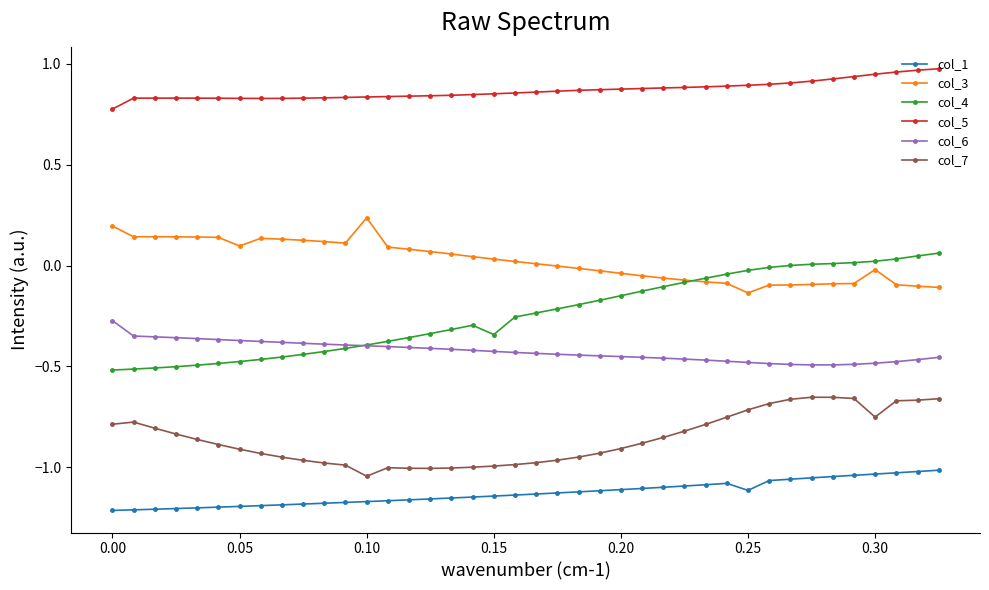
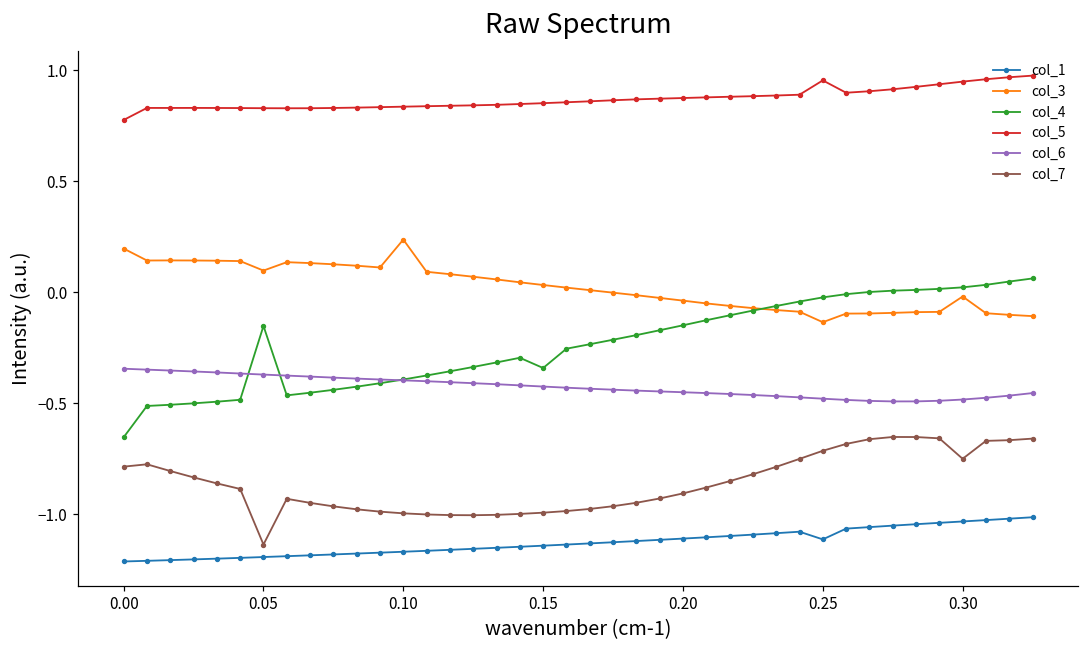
  {
    "col_1": {
      "0.00": -1.21,
      "0.05": -1.19,
      "0.10": -1.17,
      "0.15": -1.14,
      "0.20": -1.11,
      "0.25": -1.11,
      "0.30": -1.03
    },
    "col_3": {
      "0.00": 0.20,
      "0.05": 0.10,
      "0.10": 0.24,
      "0.15": 0.03,
      "0.20": -0.04,
      "0.25": -0.14,
      "0.30": -0.02
    },
    "col_4": {
-     "0.00": -0.52,
-     "0.05": -0.48,
+     "0.00": -0.65,
+     "0.05": -0.15,
      "0.15": -0.34,
      "0.20": -0.15,
      "0.25": -0.02,
      "0.30": 0.02
    },
    "col_5": {
      "0.00": 0.78,
      "0.05": 0.83,
      "0.10": 0.84,
      "0.15": 0.85,
      "0.20": 0.87,
-     "0.25": 0.89,
+     "0.25": 0.95,
      "0.30": 0.95
    },
    "col_6": {
-     "0.00": -0.27,
+     "0.00": -0.34,
      "0.05": -0.37,
      "0.15": -0.43,
      "0.20": -0.45,
      "0.25": -0.48,
      "0.30": -0.48
    },
    "col_7": {
      "0.00": -0.79,
-     "0.05": -0.91,
-     "0.10": -1.04,
+     "0.05": -1.14,
+     "0.10": -1.00,
      "0.15": -0.99,
      "0.20": -0.91,
      "0.25": -0.71,
      "0.30": -0.75
    }
  }
